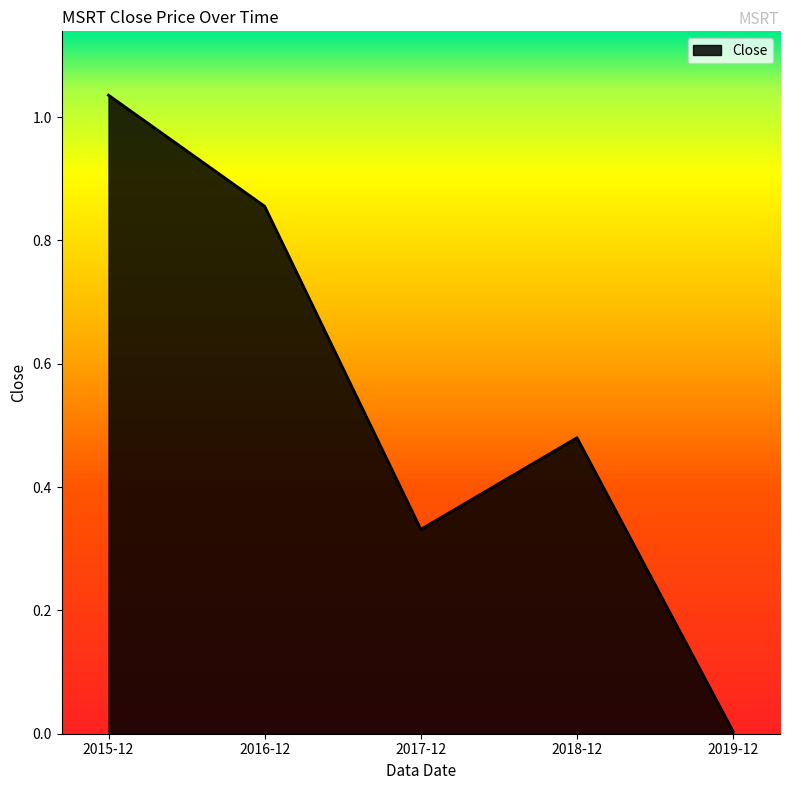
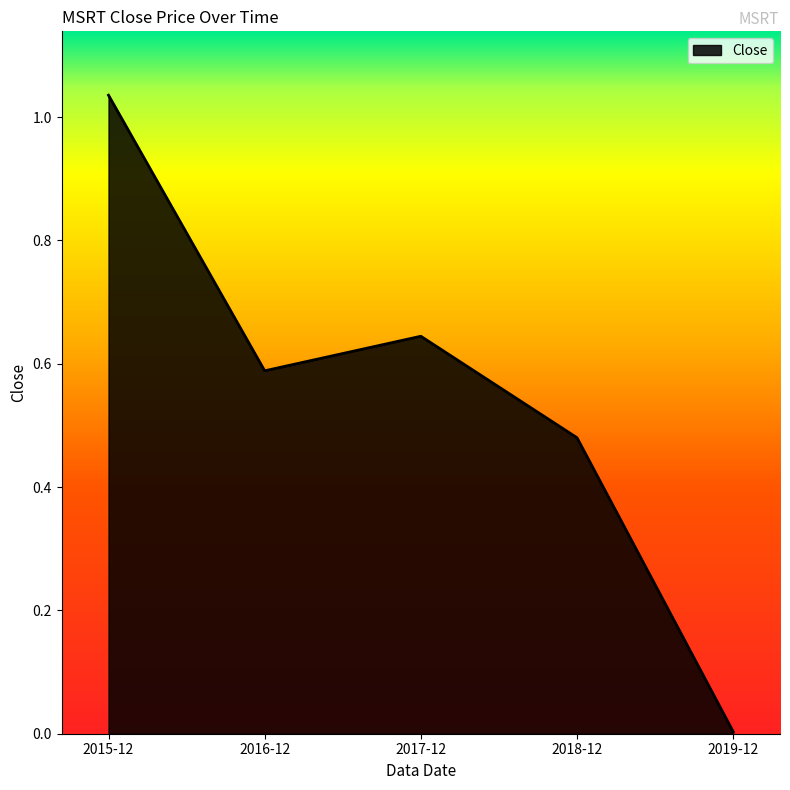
  {
    "2015-12": 1.04,
-   "2016-12": 0.86,
-   "2017-12": 0.33,
+   "2016-12": 0.59,
+   "2017-12": 0.64,
    "2018-12": 0.48,
    "2019-12": 0.00
  }
